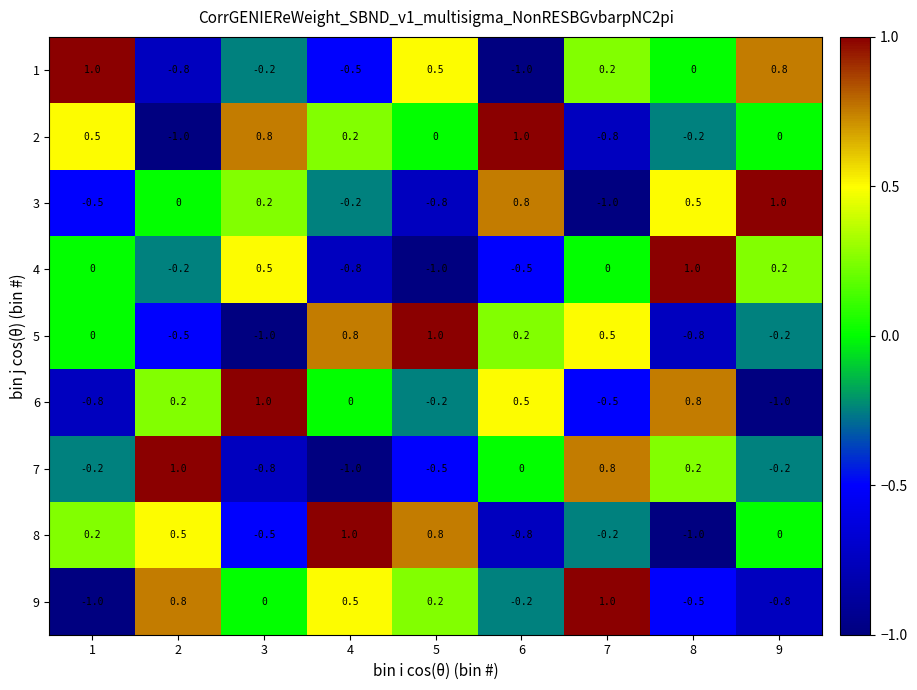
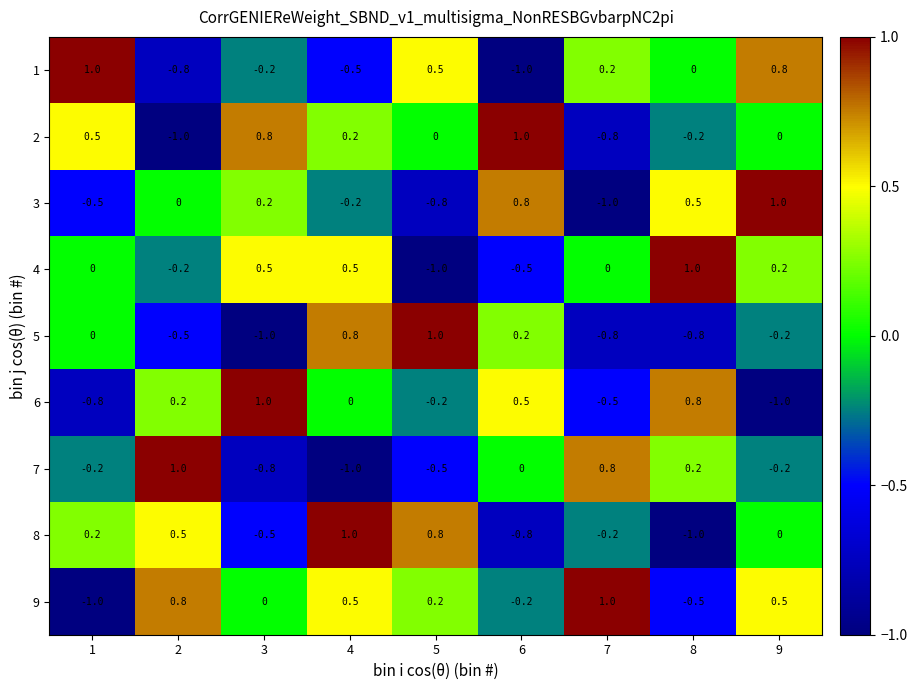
  {
    "1": {
      "1": 1.0,
      "2": -0.8,
      "3": -0.2,
      "4": -0.5,
      "5": 0.5,
      "6": -1.0,
      "7": 0.2,
      "8": 0,
      "9": 0.8
    },
    "2": {
      "1": 0.5,
      "2": -1.0,
      "3": 0.8,
      "4": 0.2,
      "5": 0,
      "6": 1.0,
      "7": -0.8,
      "8": -0.2,
      "9": 0
    },
    "3": {
      "1": -0.5,
      "2": 0,
      "3": 0.2,
      "4": -0.2,
      "5": -0.8,
      "6": 0.8,
      "7": -1.0,
      "8": 0.5,
      "9": 1.0
    },
    "4": {
      "1": 0,
      "2": -0.2,
      "3": 0.5,
-     "4": -0.8,
+     "4": 0.5,
      "5": -1.0,
      "6": -0.5,
      "7": 0,
      "8": 1.0,
      "9": 0.2
    },
    "5": {
      "1": 0,
      "2": -0.5,
      "3": -1.0,
      "4": 0.8,
      "5": 1.0,
      "6": 0.2,
-     "7": 0.5,
+     "7": -0.8,
      "8": -0.8,
      "9": -0.2
    },
    "6": {
      "1": -0.8,
      "2": 0.2,
      "3": 1.0,
      "4": 0,
      "5": -0.2,
      "6": 0.5,
      "7": -0.5,
      "8": 0.8,
      "9": -1.0
    },
    "7": {
      "1": -0.2,
      "2": 1.0,
      "3": -0.8,
      "4": -1.0,
      "5": -0.5,
      "6": 0,
      "7": 0.8,
      "8": 0.2,
      "9": -0.2
    },
    "8": {
      "1": 0.2,
      "2": 0.5,
      "3": -0.5,
      "4": 1.0,
      "5": 0.8,
      "6": -0.8,
      "7": -0.2,
      "8": -1.0,
      "9": 0
    },
    "9": {
      "1": -1.0,
      "2": 0.8,
      "3": 0,
      "4": 0.5,
      "5": 0.2,
      "6": -0.2,
      "7": 1.0,
      "8": -0.5,
-     "9": -0.8
+     "9": 0.5
    }
  }
